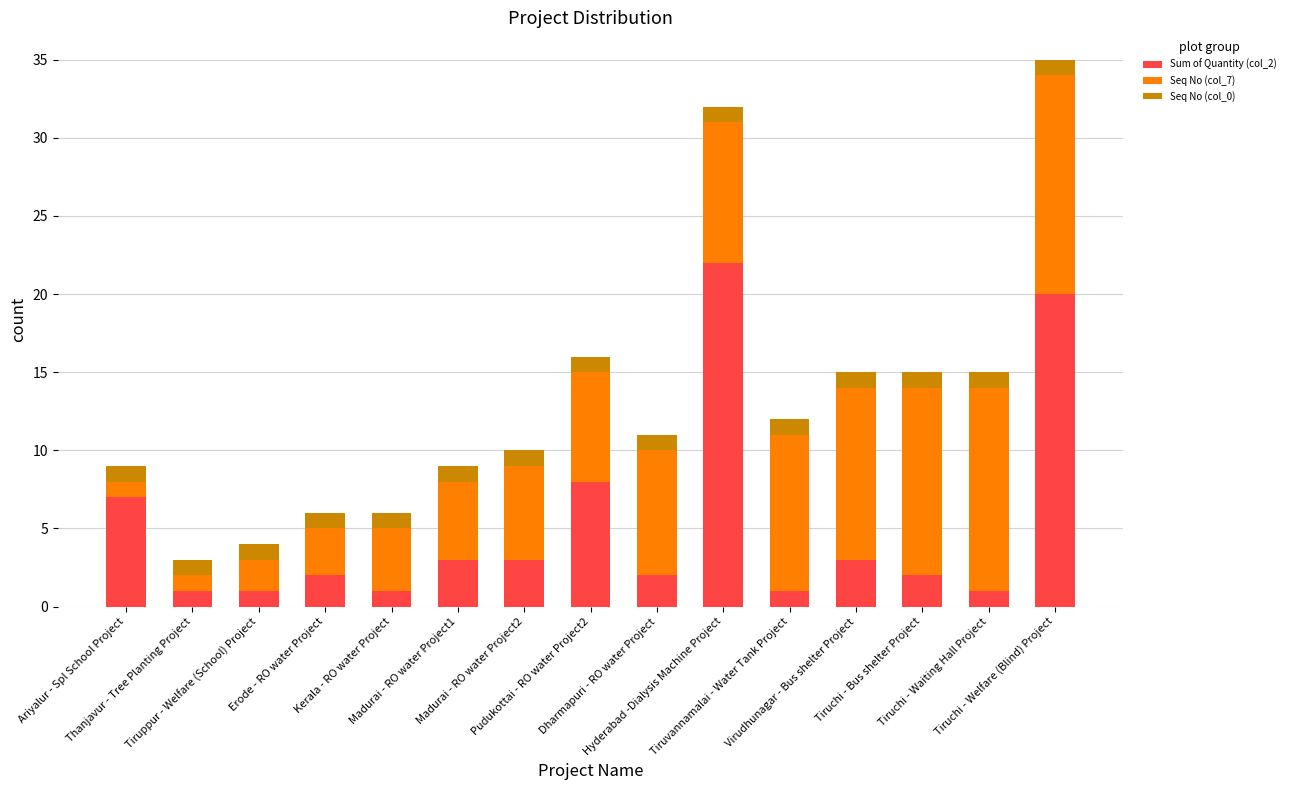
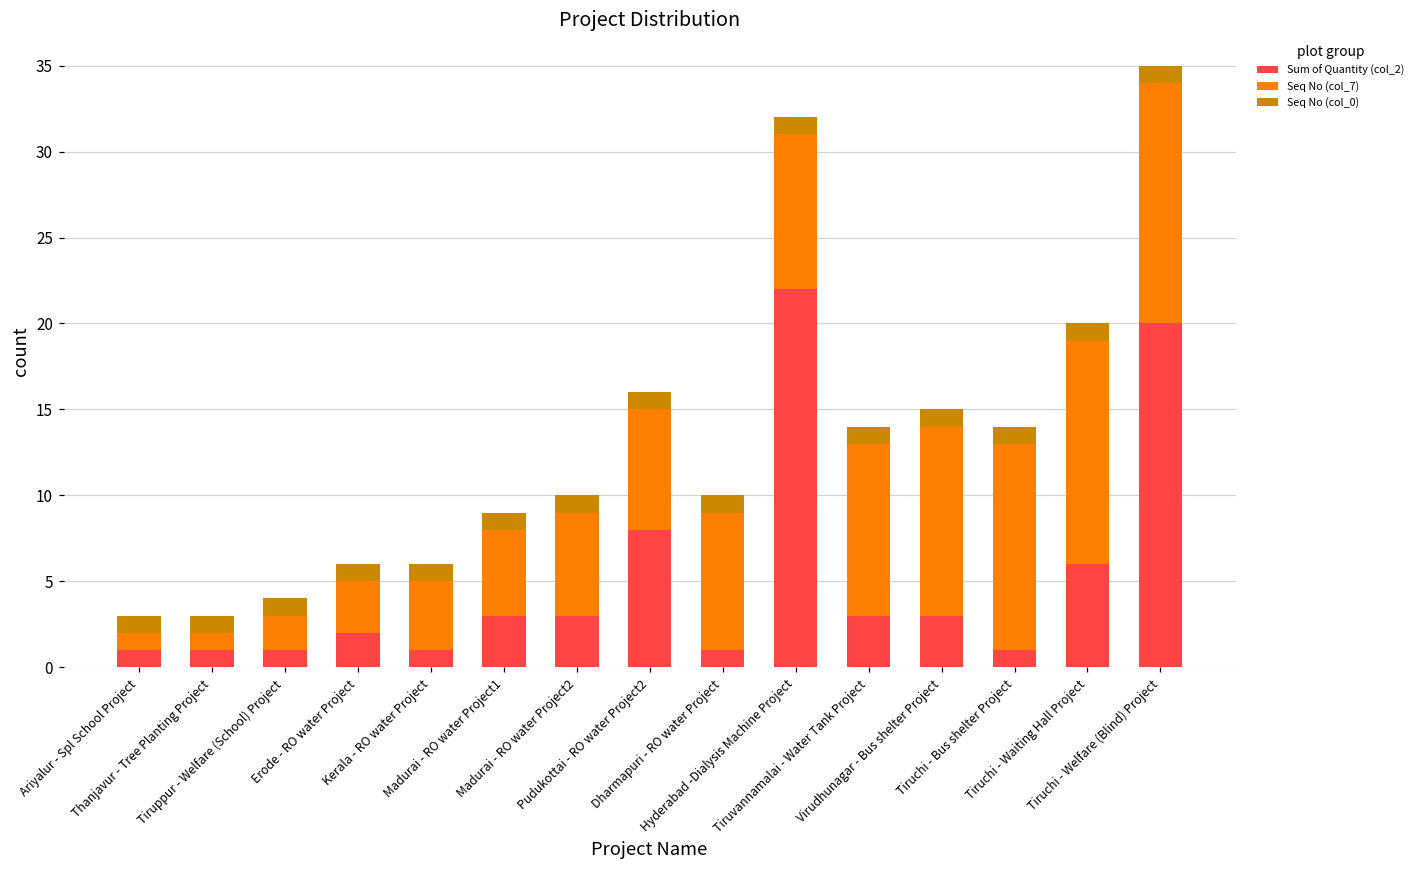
  {
    "Sum of Quantity (col_2)": {
-     "Ariyalur - Spl School Project": 7,
+     "Ariyalur - Spl School Project": 1,
      "Thanjavur - Tree Planting Project": 1,
      "Tiruppur - Welfare (School) Project": 1,
      "Erode - RO water Project": 2,
      "Kerala - RO water Project": 1,
      "Madurai - RO water Project1": 3,
      "Madurai - RO water Project2": 3,
      "Pudukottai - RO water Project2": 8,
-     "Dharmapuri - RO water Project": 2,
+     "Dharmapuri - RO water Project": 1,
      "Hyderabad -Dialysis Machine Project": 22,
-     "Tiruvannamalai - Water Tank Project": 1,
+     "Tiruvannamalai - Water Tank Project": 3,
      "Virudhunagar - Bus shelter Project": 3,
-     "Tiruchi - Bus shelter Project": 2,
-     "Tiruchi - Waiting Hall Project": 1,
+     "Tiruchi - Bus shelter Project": 1,
+     "Tiruchi - Waiting Hall Project": 6,
      "Tiruchi - Welfare (Blind) Project": 20
    }
  }
